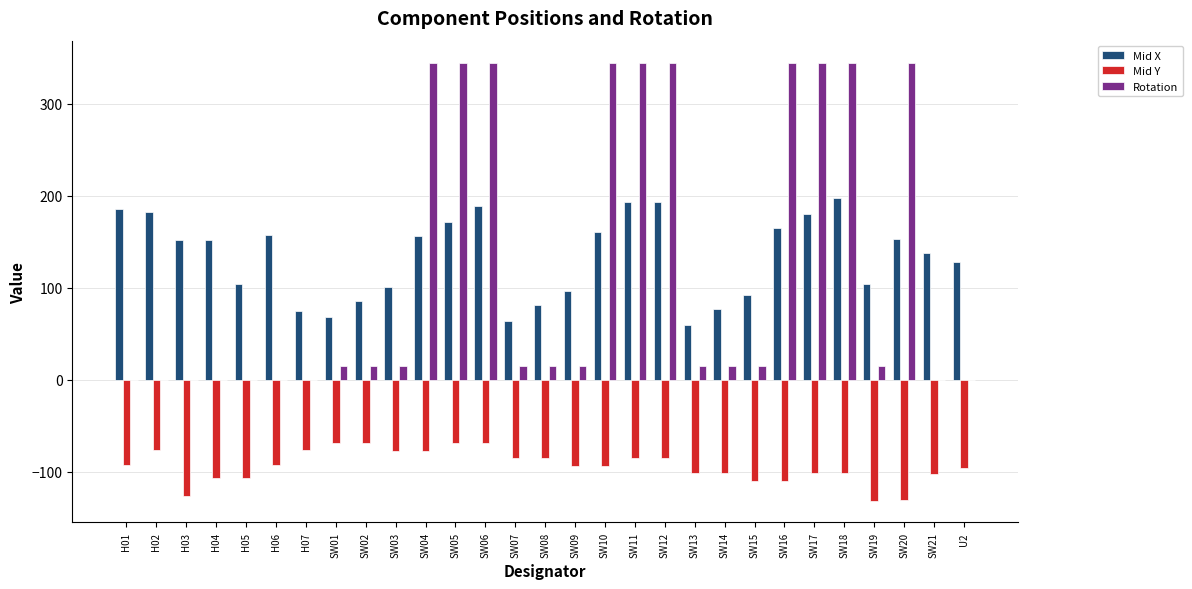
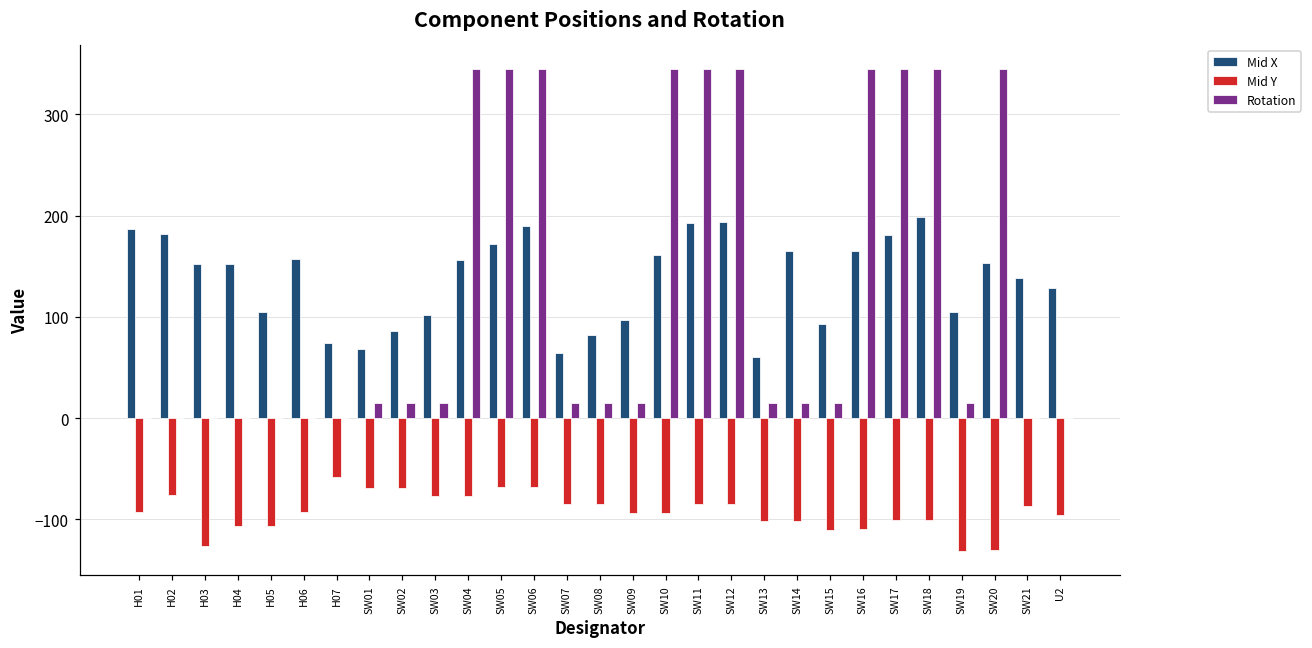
  {
    "Mid X": {
      "H01": 190,
      "H02": 180,
      "H03": 150,
      "H04": 150,
      "H05": 100,
      "H06": 160,
      "H07": 70,
      "SW01": 70,
      "SW02": 90,
      "SW03": 100,
      "SW04": 160,
      "SW05": 170,
      "SW06": 190,
      "SW07": 60,
      "SW08": 80,
      "SW09": 100,
      "SW10": 160,
      "SW11": 190,
      "SW12": 190,
      "SW13": 60,
-     "SW14": 80,
+     "SW14": 160,
      "SW15": 90,
      "SW16": 170,
      "SW17": 180,
      "SW18": 200,
      "SW19": 100,
      "SW20": 150,
      "SW21": 140,
      "U2": 130
    },
    "Mid Y": {
      "H01": -90,
      "H02": -80,
      "H03": -130,
      "H04": -110,
      "H05": -110,
      "H06": -90,
-     "H07": -80,
+     "H07": -60,
      "SW01": -70,
      "SW02": -70,
      "SW03": -80,
      "SW04": -80,
      "SW05": -70,
      "SW06": -70,
      "SW07": -90,
      "SW08": -90,
      "SW09": -90,
      "SW10": -90,
      "SW11": -80,
      "SW12": -80,
      "SW13": -100,
      "SW14": -100,
      "SW15": -110,
      "SW16": -110,
      "SW17": -100,
      "SW18": -100,
      "SW19": -130,
      "SW20": -130,
-     "SW21": -100,
+     "SW21": -90,
      "U2": -100
    },
    "Rotation": {
      "H01": 0,
      "H02": 0,
      "H03": 0,
      "H04": 0,
      "H05": 0,
      "H06": 0,
      "H07": 0,
      "SW01": 20,
      "SW02": 20,
      "SW03": 20,
      "SW04": 350,
      "SW05": 350,
      "SW06": 350,
      "SW07": 20,
      "SW08": 20,
      "SW09": 20,
      "SW10": 350,
      "SW11": 350,
      "SW12": 350,
      "SW13": 20,
      "SW14": 20,
      "SW15": 20,
      "SW16": 350,
      "SW17": 350,
      "SW18": 350,
      "SW19": 20,
      "SW20": 350,
      "SW21": 0,
      "U2": 0
    }
  }
